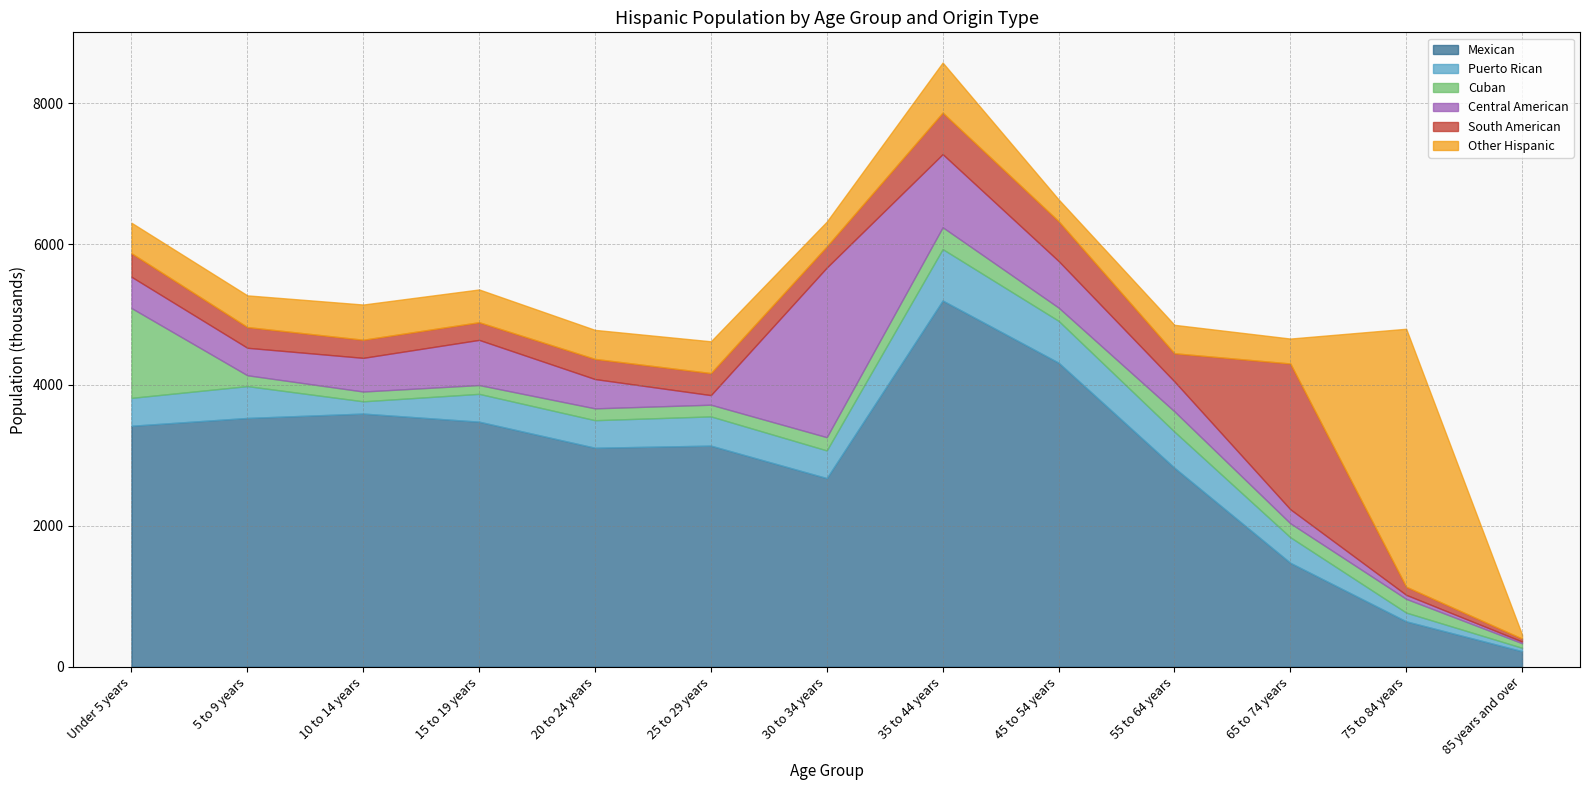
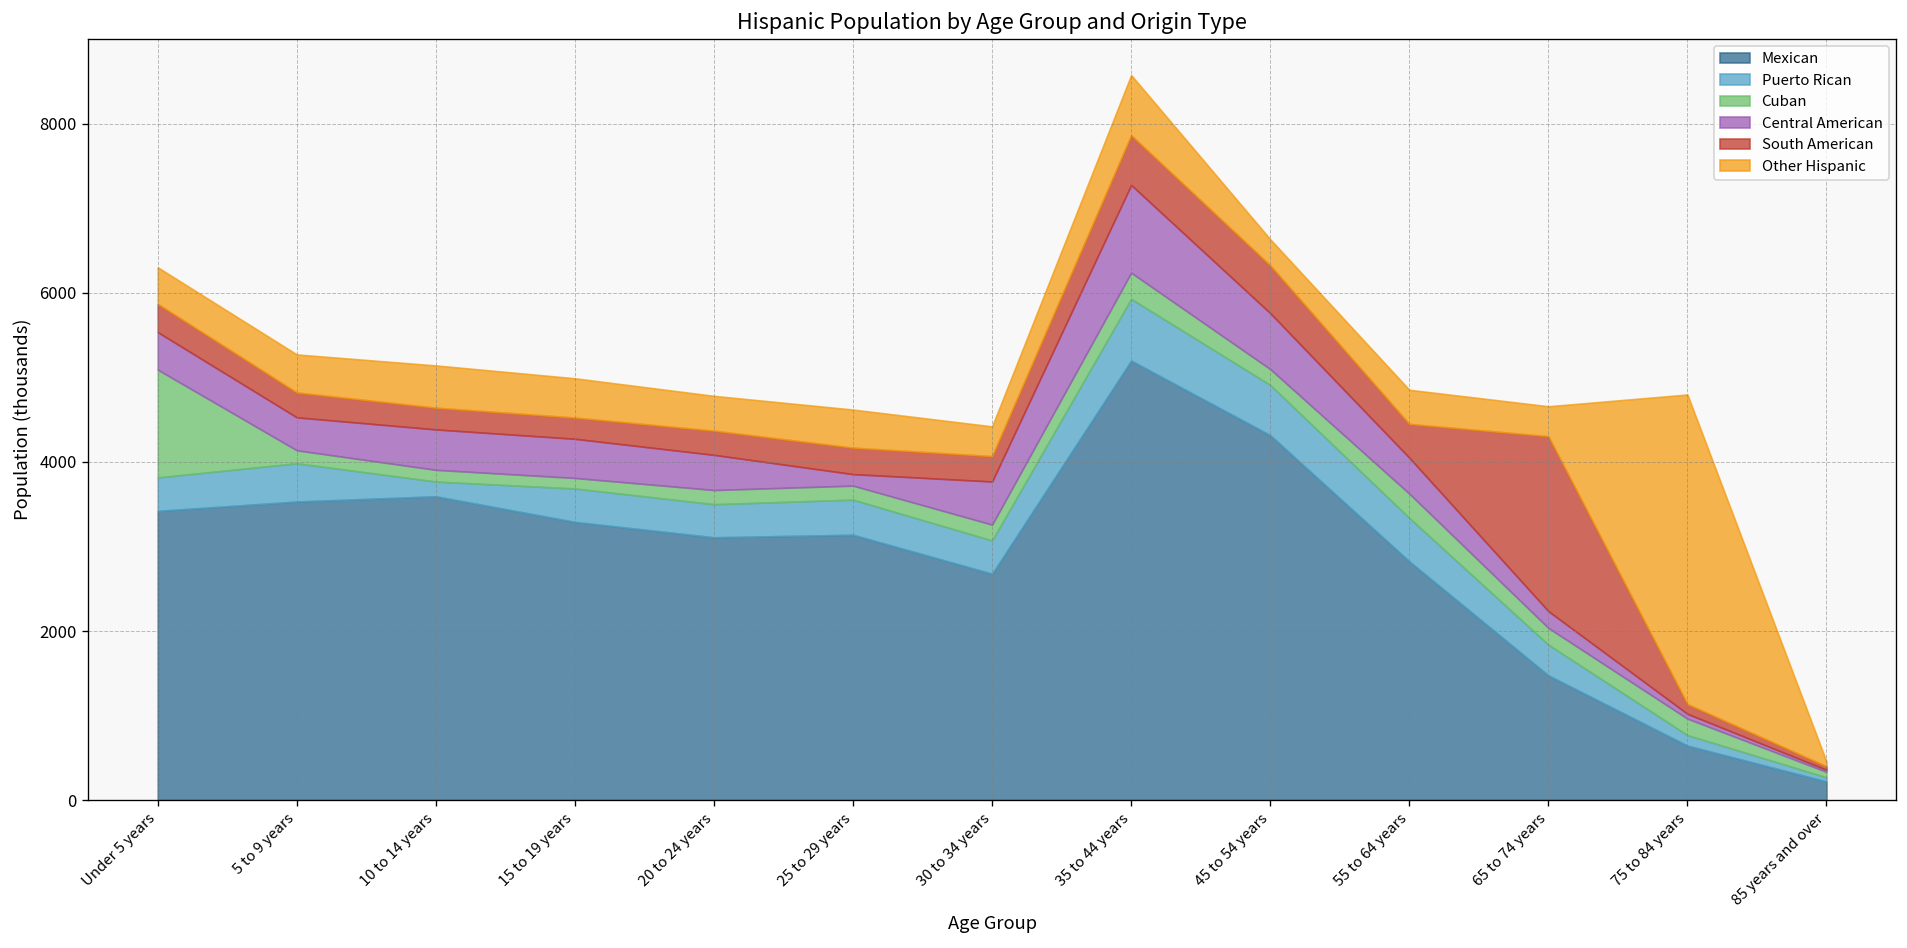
  {
    "Mexican": {
      "Under 5 years": 3400,
      "5 to 9 years": 3500,
      "10 to 14 years": 3600,
-     "15 to 19 years": 3500,
+     "15 to 19 years": 3300,
      "20 to 24 years": 3100,
      "25 to 29 years": 3100,
      "30 to 34 years": 2700,
      "35 to 44 years": 5200,
      "45 to 54 years": 4300,
      "55 to 64 years": 2800,
      "65 to 74 years": 1500,
      "75 to 84 years": 600,
      "85 years and over": 200
    },
    "Puerto Rican": {
      "Under 5 years": 400,
      "5 to 9 years": 500,
      "10 to 14 years": 200,
      "15 to 19 years": 400,
      "20 to 24 years": 400,
      "25 to 29 years": 400,
      "30 to 34 years": 400,
      "35 to 44 years": 700,
      "45 to 54 years": 600,
      "55 to 64 years": 500,
      "65 to 74 years": 400,
      "75 to 84 years": 100,
      "85 years and over": 0
    },
    "Cuban": {
      "Under 5 years": 1300,
      "5 to 9 years": 200,
      "10 to 14 years": 100,
      "15 to 19 years": 100,
      "20 to 24 years": 200,
      "25 to 29 years": 200,
      "30 to 34 years": 200,
      "35 to 44 years": 300,
      "45 to 54 years": 200,
      "55 to 64 years": 300,
      "65 to 74 years": 200,
      "75 to 84 years": 200
    },
    "Central American": {
      "Under 5 years": 400,
      "5 to 9 years": 400,
      "10 to 14 years": 500,
-     "15 to 19 years": 600,
+     "15 to 19 years": 500,
      "20 to 24 years": 400,
      "25 to 29 years": 100,
-     "30 to 34 years": 2400,
+     "30 to 34 years": 500,
      "35 to 44 years": 1000,
      "45 to 54 years": 700,
      "55 to 64 years": 400,
      "65 to 74 years": 200,
      "75 to 84 years": 100
    },
    "South American": {
      "Under 5 years": 300,
      "5 to 9 years": 300,
      "10 to 14 years": 300,
      "15 to 19 years": 300,
      "20 to 24 years": 300,
      "25 to 29 years": 300,
      "30 to 34 years": 300,
      "35 to 44 years": 600,
      "45 to 54 years": 600,
      "55 to 64 years": 400,
      "65 to 74 years": 2100,
      "75 to 84 years": 100,
      "85 years and over": 0
    },
    "Other Hispanic": {
      "Under 5 years": 400,
      "5 to 9 years": 500,
      "10 to 14 years": 500,
      "15 to 19 years": 500,
      "20 to 24 years": 400,
      "25 to 29 years": 500,
      "30 to 34 years": 400,
      "35 to 44 years": 700,
      "45 to 54 years": 300,
      "55 to 64 years": 400,
      "65 to 74 years": 400,
      "75 to 84 years": 3700,
      "85 years and over": 100
    }
  }
